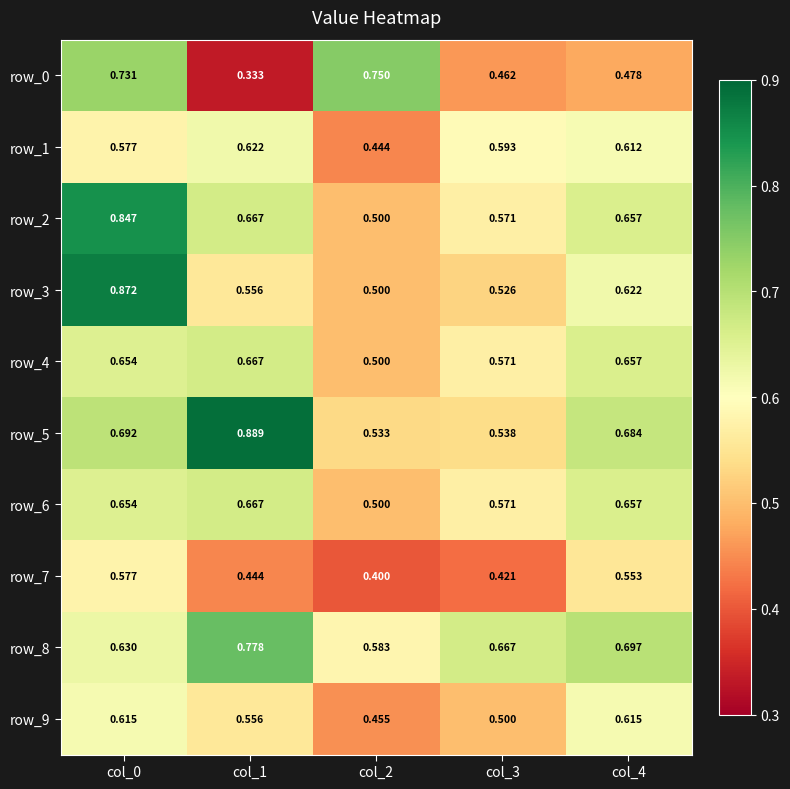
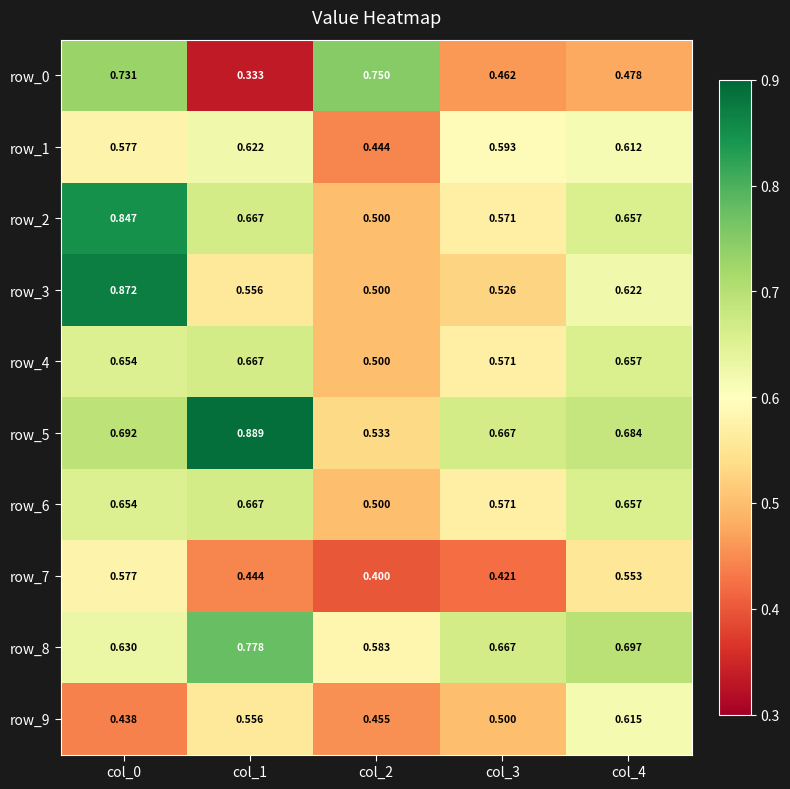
  {
    "row_0": {
      "col_0": 0.731,
      "col_1": 0.333,
      "col_2": 0.750,
      "col_3": 0.462,
      "col_4": 0.478
    },
    "row_1": {
      "col_0": 0.577,
      "col_1": 0.622,
      "col_2": 0.444,
      "col_3": 0.593,
      "col_4": 0.612
    },
    "row_2": {
      "col_0": 0.847,
      "col_1": 0.667,
      "col_2": 0.500,
      "col_3": 0.571,
      "col_4": 0.657
    },
    "row_3": {
      "col_0": 0.872,
      "col_1": 0.556,
      "col_2": 0.500,
      "col_3": 0.526,
      "col_4": 0.622
    },
    "row_4": {
      "col_0": 0.654,
      "col_1": 0.667,
      "col_2": 0.500,
      "col_3": 0.571,
      "col_4": 0.657
    },
    "row_5": {
      "col_0": 0.692,
      "col_1": 0.889,
      "col_2": 0.533,
-     "col_3": 0.538,
+     "col_3": 0.667,
      "col_4": 0.684
    },
    "row_6": {
      "col_0": 0.654,
      "col_1": 0.667,
      "col_2": 0.500,
      "col_3": 0.571,
      "col_4": 0.657
    },
    "row_7": {
      "col_0": 0.577,
      "col_1": 0.444,
      "col_2": 0.400,
      "col_3": 0.421,
      "col_4": 0.553
    },
    "row_8": {
      "col_0": 0.630,
      "col_1": 0.778,
      "col_2": 0.583,
      "col_3": 0.667,
      "col_4": 0.697
    },
    "row_9": {
-     "col_0": 0.615,
+     "col_0": 0.438,
      "col_1": 0.556,
      "col_2": 0.455,
      "col_3": 0.500,
      "col_4": 0.615
    }
  }
